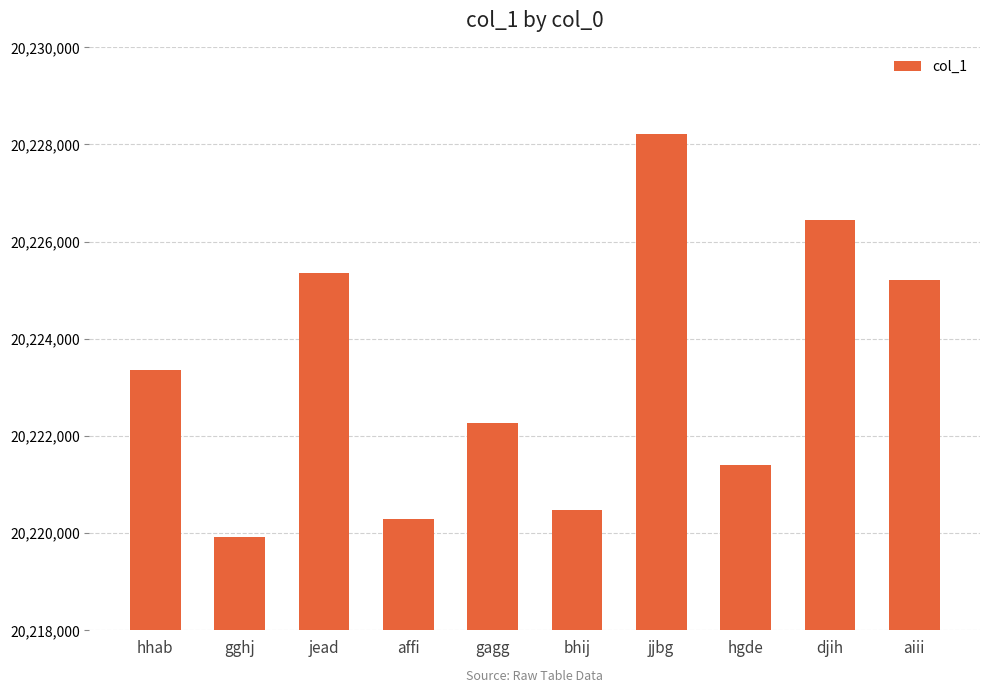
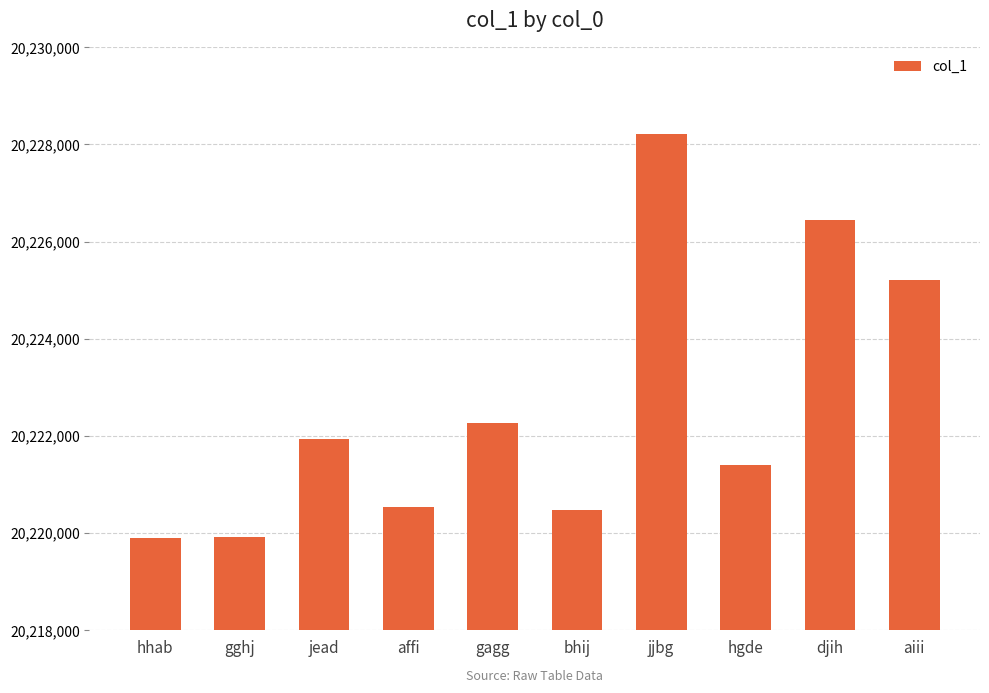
  {
-   "hhab": "20,223,300",
+   "hhab": "20,219,900",
    "gghj": "20,219,900",
-   "jead": "20,225,400",
-   "affi": "20,220,300",
+   "jead": "20,221,900",
+   "affi": "20,220,500",
    "gagg": "20,222,300",
    "bhij": "20,220,500",
    "jjbg": "20,228,200",
    "hgde": "20,221,400",
    "djih": "20,226,400",
    "aiii": "20,225,200"
  }
